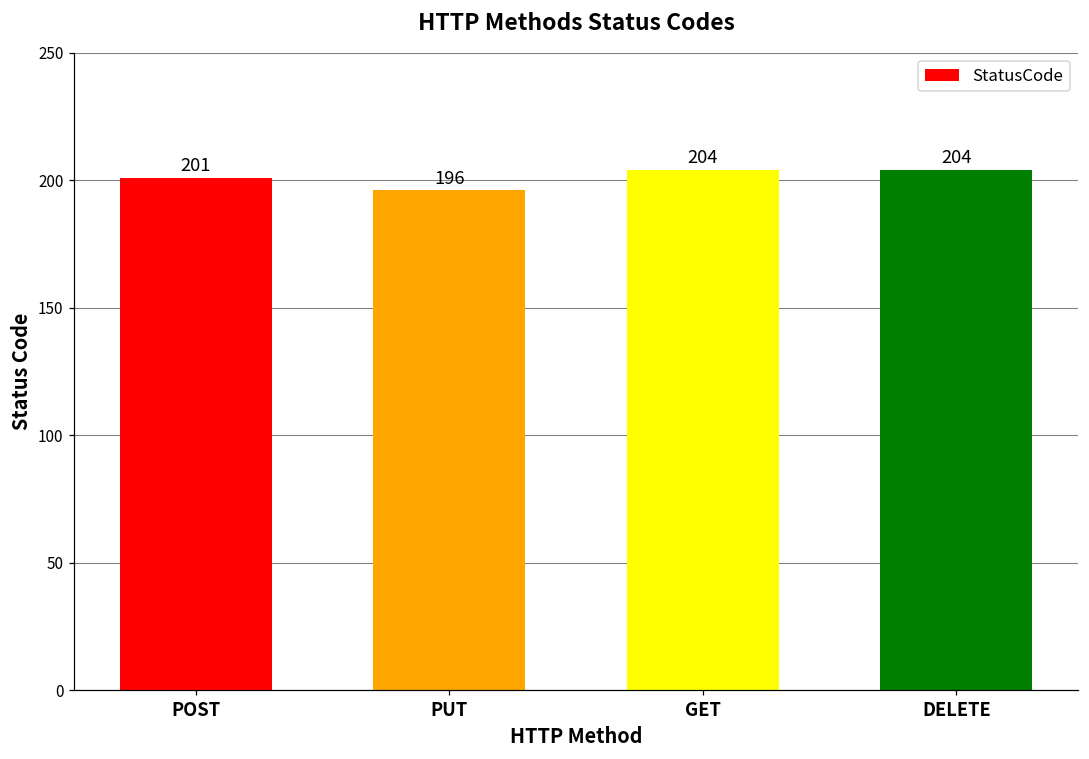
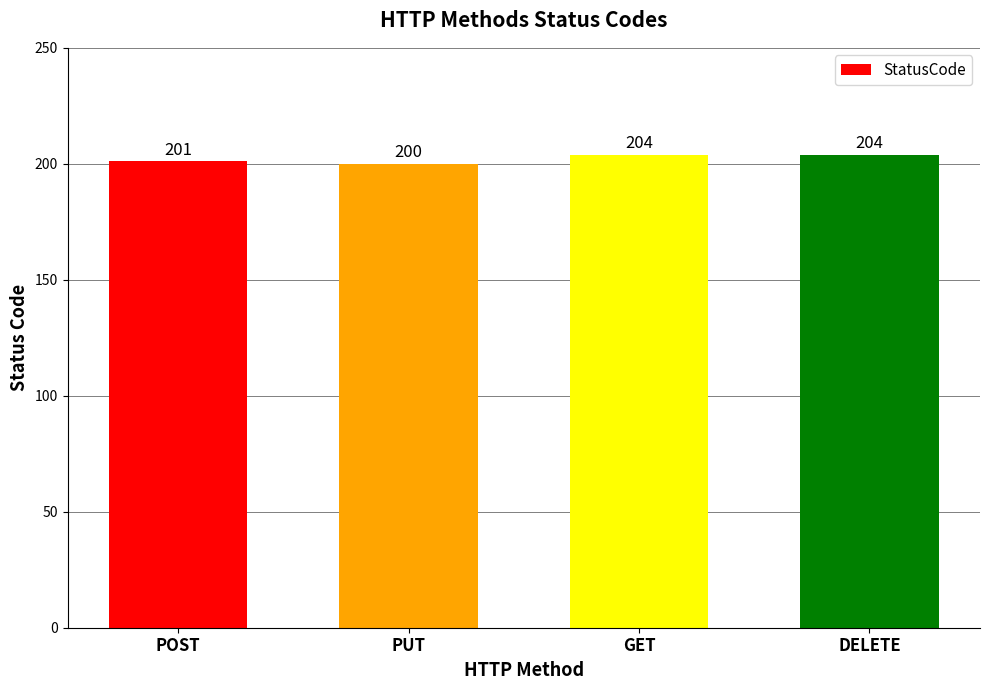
  {
    "POST": 201,
-   "PUT": 196,
+   "PUT": 200,
    "GET": 204,
    "DELETE": 204
  }
